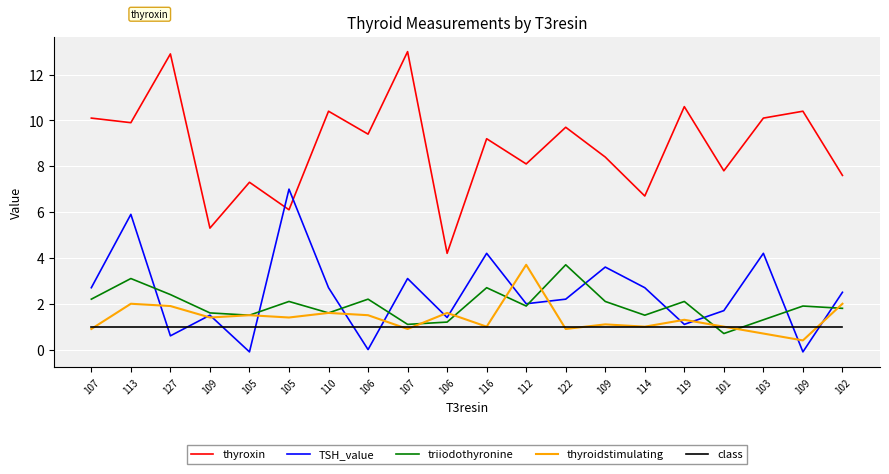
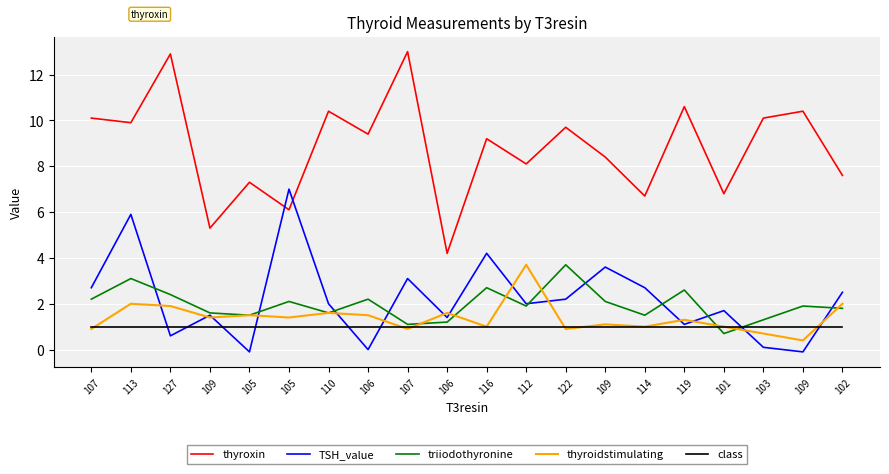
  {
    "thyroxin": {
      "113": 9.9,
      "127": 12.9,
      "110": 10.4,
      "116": 9.2,
      "112": 8.1,
      "122": 9.7,
      "114": 6.7,
      "119": 10.6,
-     "101": 7.8,
+     "101": 6.8,
      "103": 10.1,
      "102": 7.6
    },
    "TSH_value": {
      "113": 5.9,
      "127": 0.6,
-     "110": 2.7,
+     "110": 2.0,
      "116": 4.2,
      "122": 2.2,
      "114": 2.7,
      "101": 1.7,
-     "103": 4.2,
+     "103": 0.1,
      "102": 2.5
    },
    "triiodothyronine": {
      "113": 3.1,
      "127": 2.4,
      "116": 2.7,
      "122": 3.7,
      "114": 1.5,
-     "119": 2.1,
+     "119": 2.6,
      "101": 0.7,
      "103": 1.3,
      "102": 1.8
    },
    "thyroidstimulating": {
      "113": 2.0,
      "127": 1.9,
      "112": 3.7,
      "119": 1.3,
      "103": 0.7,
      "102": 2.0
    },
    "class": {
      "113": 1.0,
      "127": 1.0,
      "110": 1.0,
      "112": 1.0,
      "103": 1.0,
      "102": 1.0
    }
  }
